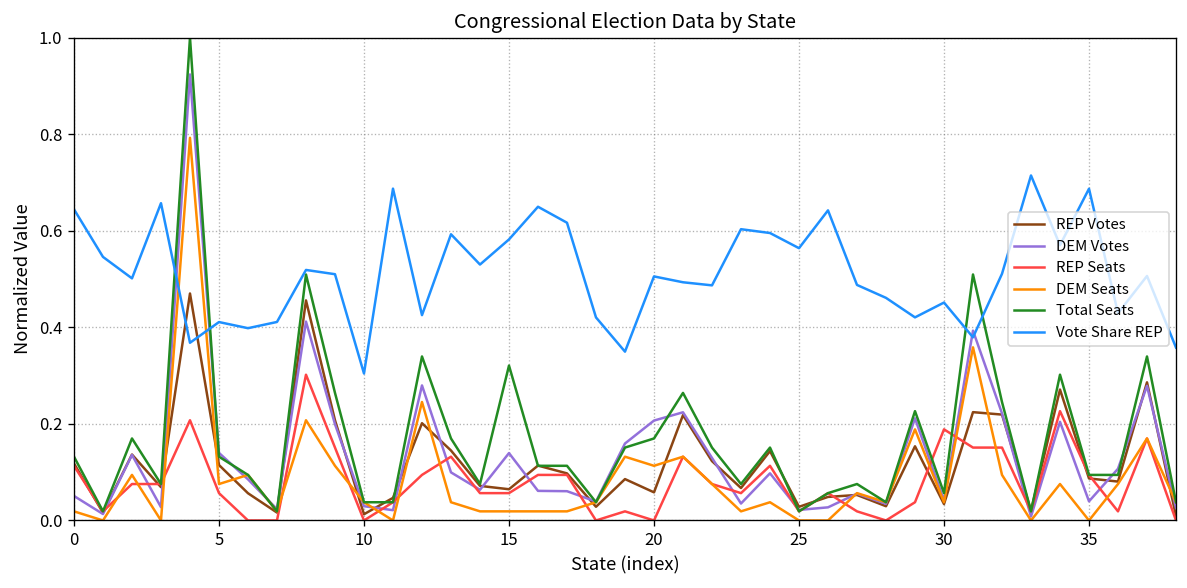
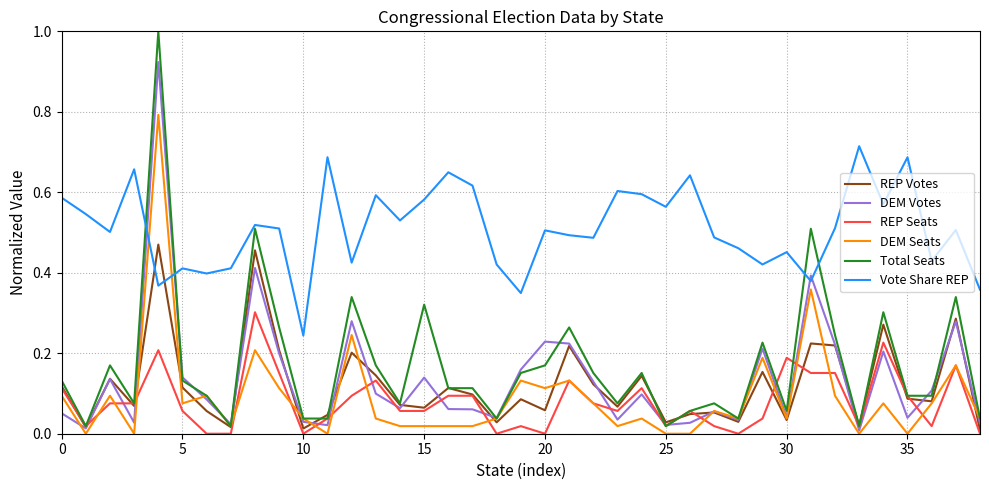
  {
    "REP Votes": {
      "5": 0.11,
      "10": 0.01,
      "15": 0.06,
      "20": 0.06,
      "25": 0.03,
      "35": 0.09
    },
    "DEM Votes": {
      "0": 0.05,
      "5": 0.14,
      "10": 0.03,
      "15": 0.14,
-     "20": 0.21,
+     "20": 0.23,
      "35": 0.04
    },
    "REP Seats": {
      "5": 0.06,
      "10": 0.00,
      "15": 0.06,
      "20": 0.00,
      "30": 0.19
    },
    "DEM Seats": {
-     "0": 0.02,
+     "0": 0.09,
      "5": 0.08,
      "15": 0.02,
      "20": 0.11,
      "25": 0.00,
      "35": 0.00
    },
    "Total Seats": {
      "0": 0.13,
      "5": 0.13,
      "15": 0.32,
      "20": 0.17,
      "30": 0.06
    },
    "Vote Share REP": {
-     "0": 0.64,
+     "0": 0.59,
      "5": 0.41,
-     "10": 0.30,
+     "10": 0.24,
      "15": 0.58,
      "20": 0.51,
      "25": 0.56,
      "30": 0.45,
      "35": 0.69
    }
  }
